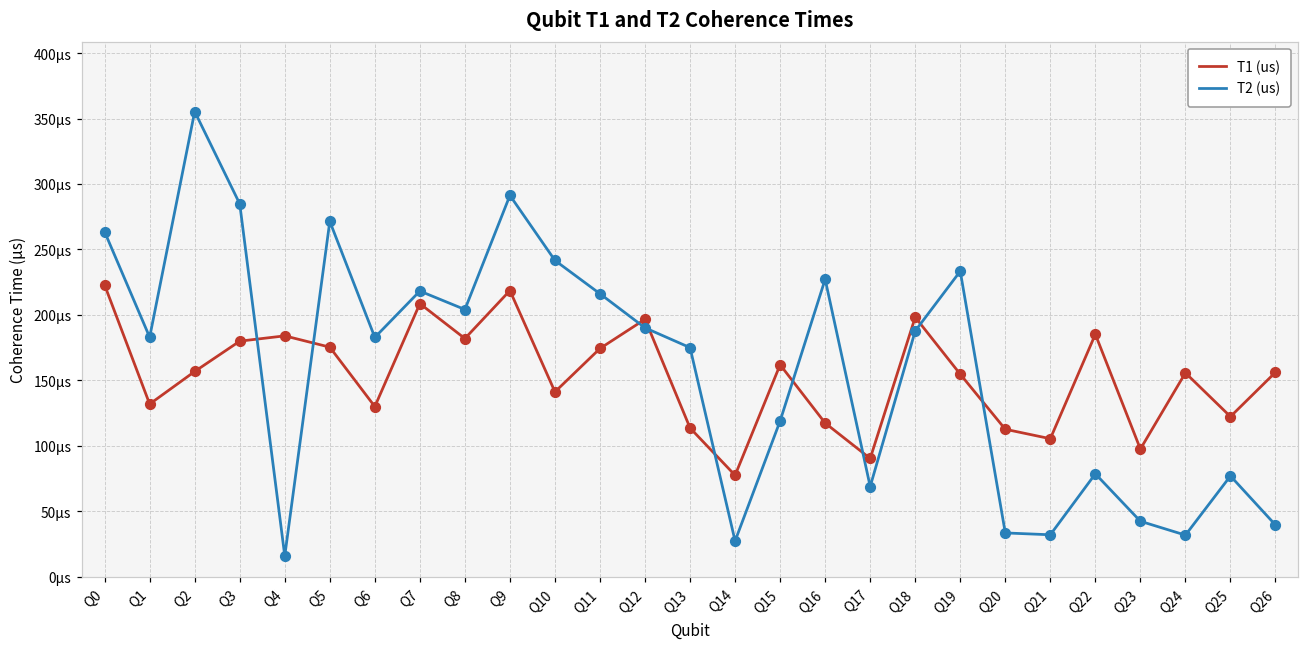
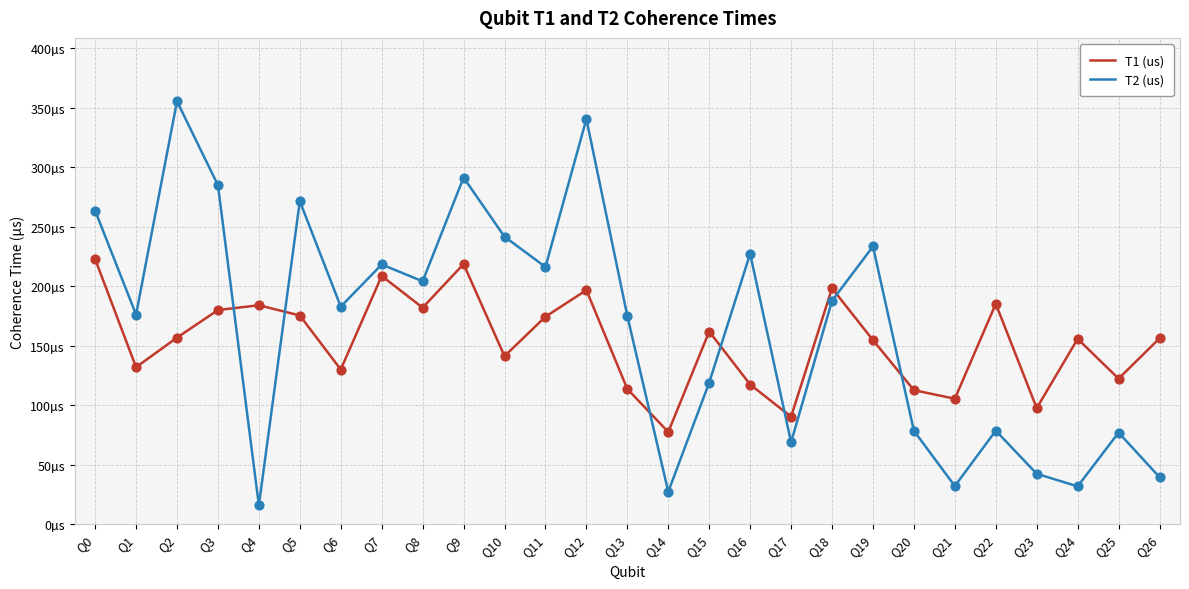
  {
    "T1 (us)": {
      "Q0": "223µs",
      "Q1": "132µs",
      "Q2": "157µs",
      "Q3": "180µs",
      "Q4": "184µs",
      "Q5": "175µs",
      "Q6": "130µs",
      "Q7": "209µs",
      "Q8": "182µs",
      "Q9": "219µs",
      "Q10": "141µs",
      "Q11": "174µs",
      "Q12": "197µs",
      "Q13": "114µs",
      "Q14": "77µs",
      "Q15": "162µs",
      "Q16": "117µs",
      "Q17": "90µs",
      "Q18": "198µs",
      "Q19": "155µs",
      "Q20": "113µs",
      "Q21": "105µs",
      "Q22": "185µs",
      "Q23": "97µs",
      "Q24": "156µs",
      "Q25": "122µs",
      "Q26": "156µs"
    },
    "T2 (us)": {
      "Q0": "263µs",
-     "Q1": "183µs",
+     "Q1": "176µs",
      "Q2": "355µs",
      "Q3": "285µs",
      "Q4": "16µs",
      "Q5": "271µs",
      "Q6": "183µs",
      "Q7": "218µs",
      "Q8": "204µs",
      "Q9": "291µs",
      "Q10": "242µs",
      "Q11": "216µs",
-     "Q12": "190µs",
+     "Q12": "340µs",
      "Q13": "175µs",
      "Q14": "27µs",
      "Q15": "119µs",
      "Q16": "227µs",
      "Q17": "69µs",
      "Q18": "188µs",
      "Q19": "233µs",
-     "Q20": "33µs",
+     "Q20": "78µs",
      "Q21": "32µs",
      "Q22": "79µs",
      "Q23": "42µs",
      "Q24": "32µs",
      "Q25": "77µs",
      "Q26": "39µs"
    }
  }
